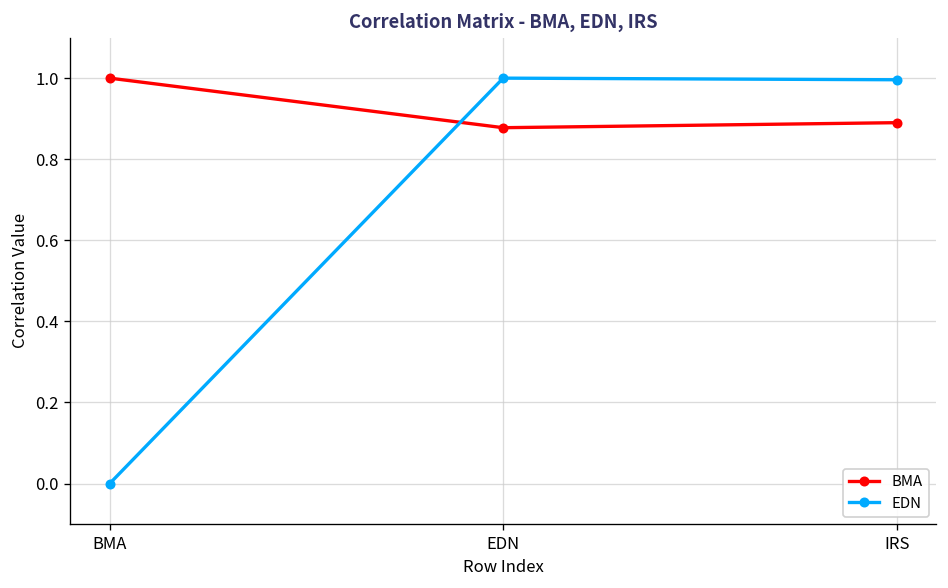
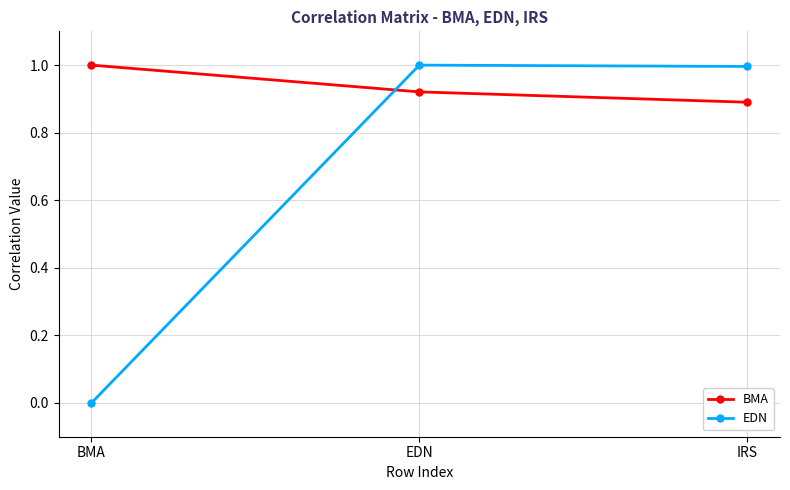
  {
    "BMA": {
      "BMA": 1.00,
-     "EDN": 0.88,
+     "EDN": 0.92,
      "IRS": 0.89
    },
    "EDN": {
      "BMA": 0.00,
      "EDN": 1.00,
      "IRS": 1.00
    }
  }
